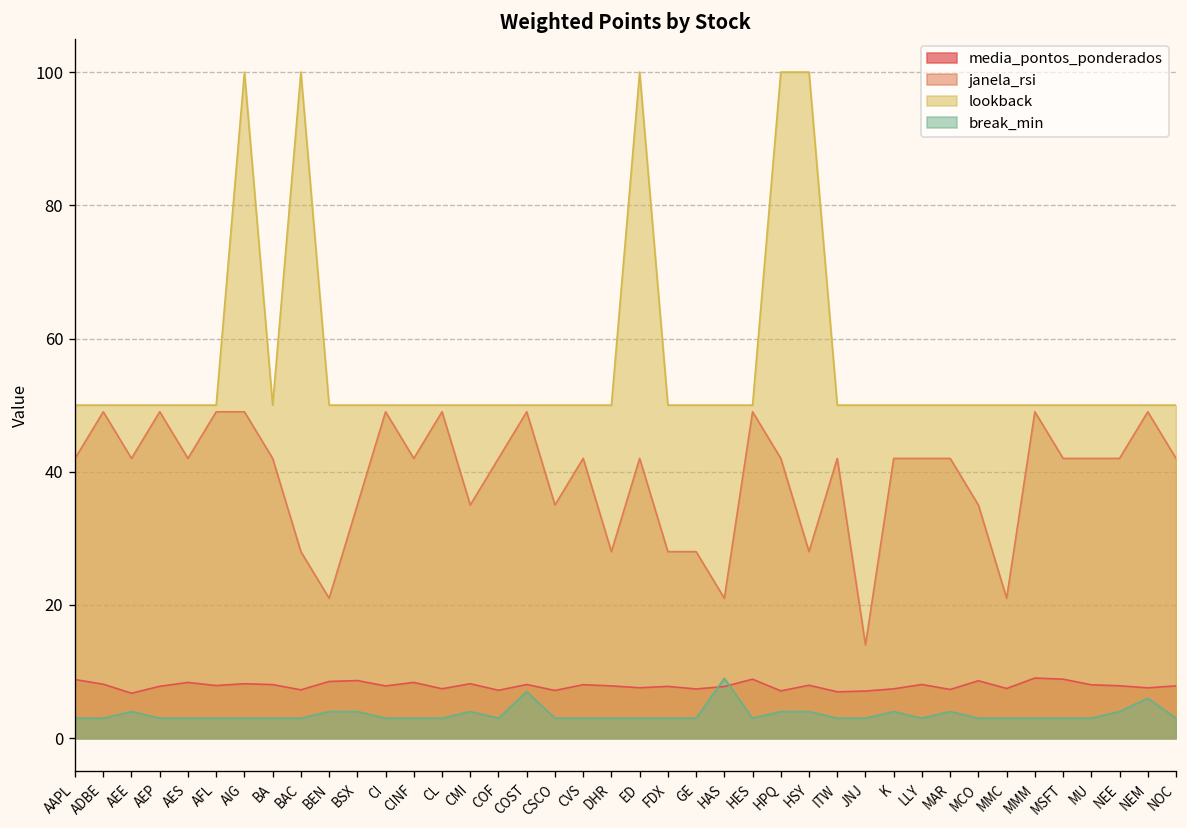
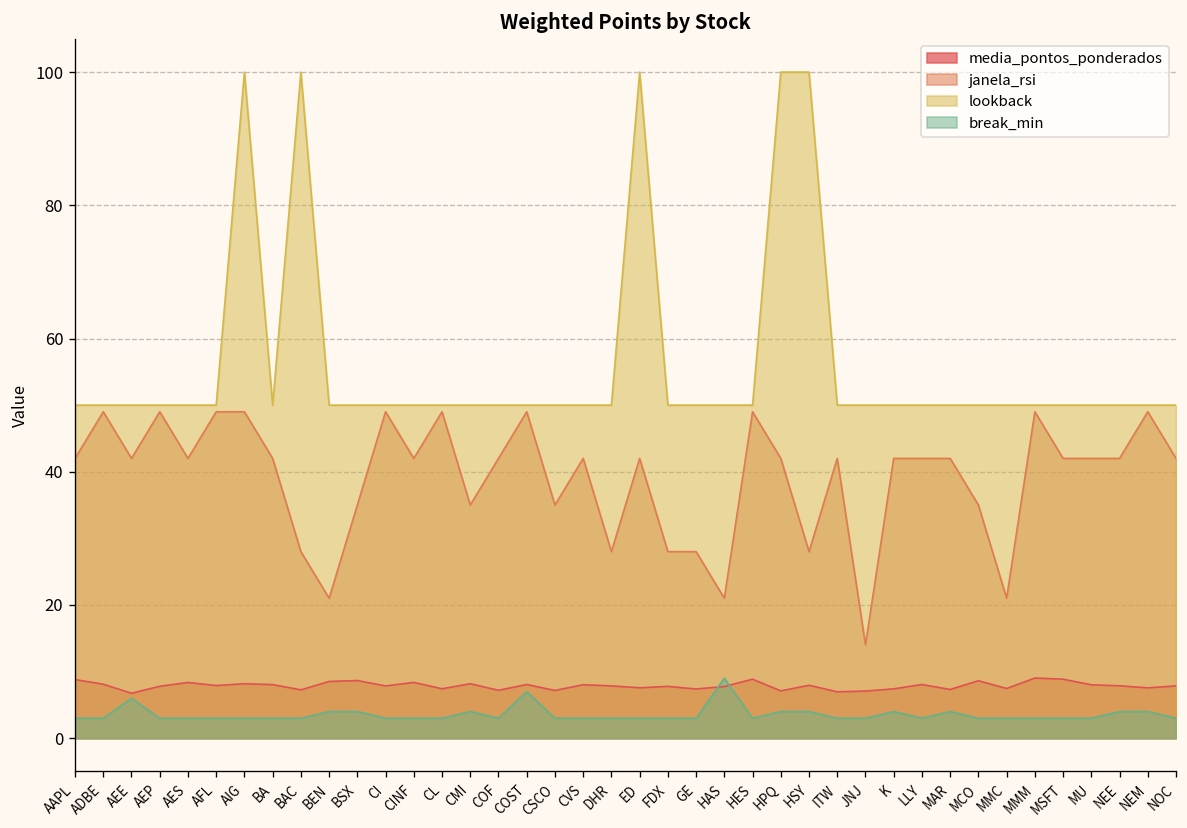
  {
    "break_min": {
      "AAPL": 3,
      "ADBE": 3,
-     "AEE": 4,
+     "AEE": 6,
      "AEP": 3,
      "AES": 3,
      "AFL": 3,
      "AIG": 3,
      "BA": 3,
      "BAC": 3,
      "BEN": 4,
      "BSX": 4,
      "CI": 3,
      "CINF": 3,
      "CL": 3,
      "CMI": 4,
      "COF": 3,
      "COST": 7,
      "CSCO": 3,
      "CVS": 3,
      "DHR": 3,
      "ED": 3,
      "FDX": 3,
      "GE": 3,
      "HAS": 9,
      "HES": 3,
      "HPQ": 4,
      "HSY": 4,
      "ITW": 3,
      "JNJ": 3,
      "K": 4,
      "LLY": 3,
      "MAR": 4,
      "MCO": 3,
      "MMC": 3,
      "MMM": 3,
      "MSFT": 3,
      "MU": 3,
      "NEE": 4,
-     "NEM": 6,
+     "NEM": 4,
      "NOC": 3
    }
  }
